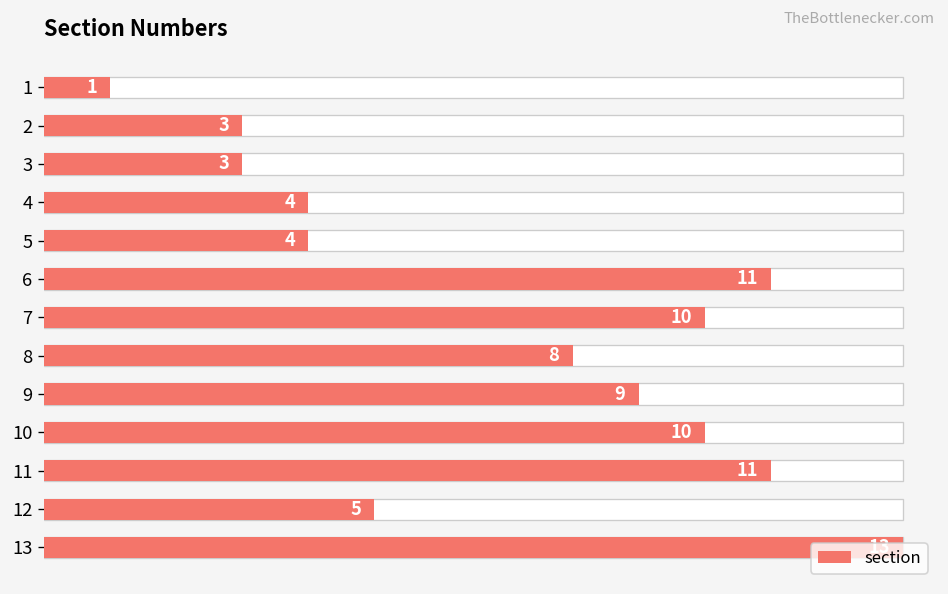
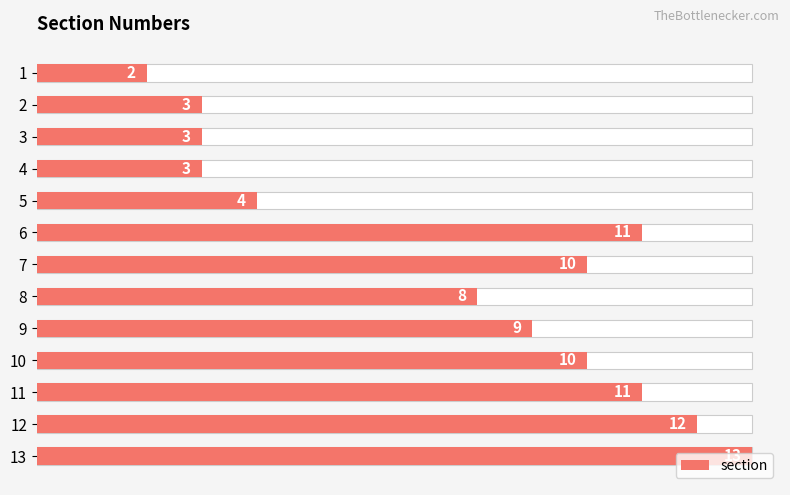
  {
    "section": {
-     "1": 1,
-     "4": 4,
-     "12": 5
+     "1": 2,
+     "4": 3,
+     "12": 12
    }
  }
